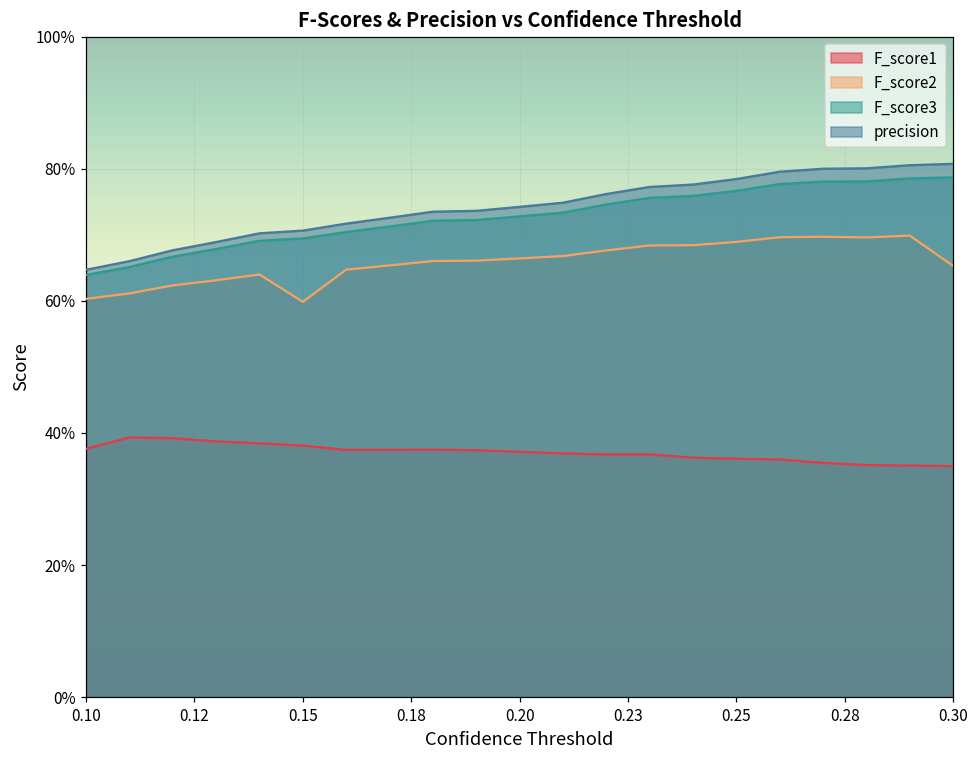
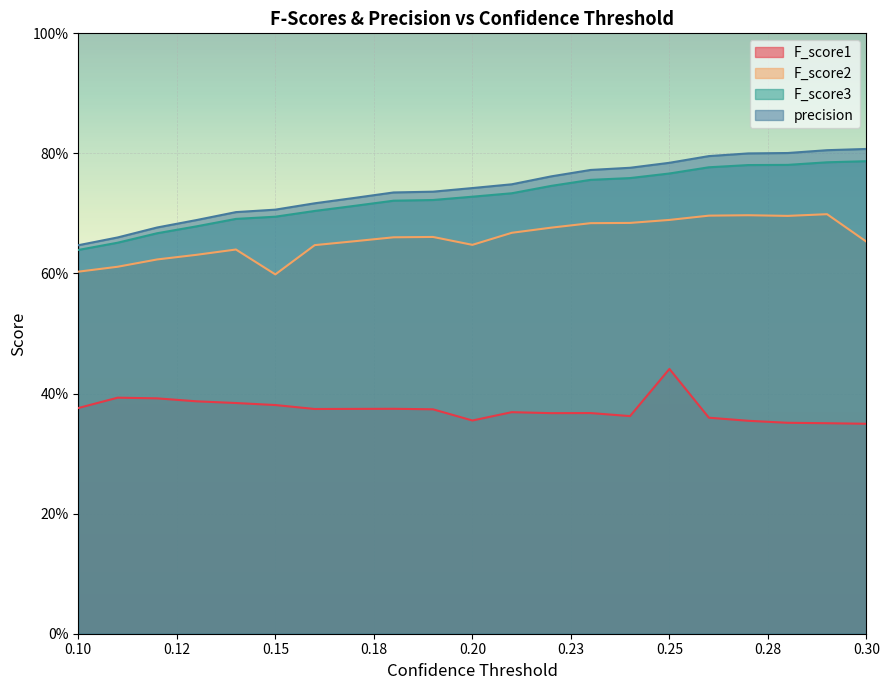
  {
    "F_score1": {
      "0.10": "38%",
      "0.15": "38%",
-     "0.20": "37%",
-     "0.25": "36%",
+     "0.20": "36%",
+     "0.25": "44%",
      "0.30": "35%"
    },
    "F_score2": {
      "0.10": "60%",
      "0.15": "60%",
-     "0.20": "66%",
+     "0.20": "65%",
      "0.25": "69%",
      "0.30": "65%"
    }
  }
